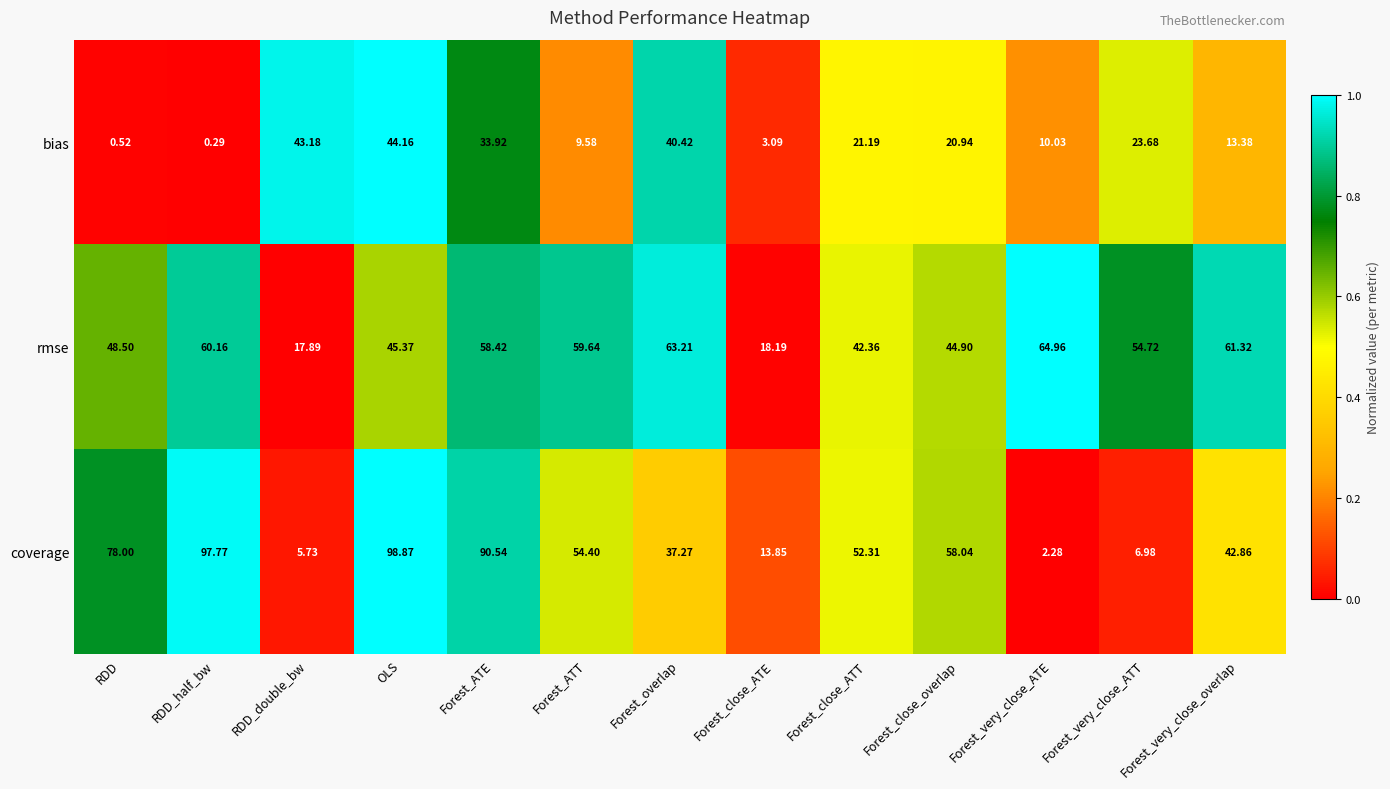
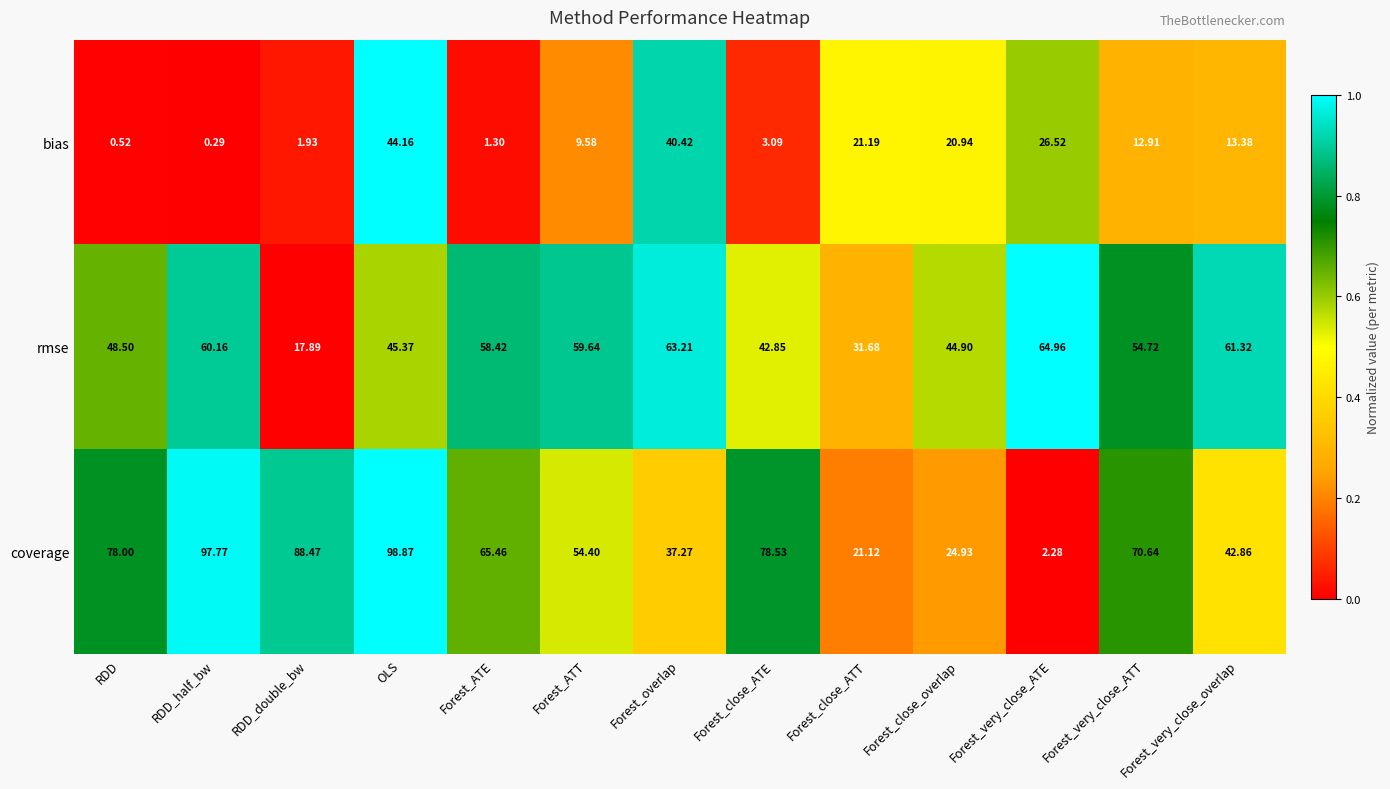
  {
    "bias": {
      "RDD": 0.52,
      "RDD_half_bw": 0.29,
-     "RDD_double_bw": 43.18,
+     "RDD_double_bw": 1.93,
      "OLS": 44.16,
-     "Forest_ATE": 33.92,
+     "Forest_ATE": 1.30,
      "Forest_ATT": 9.58,
      "Forest_overlap": 40.42,
      "Forest_close_ATE": 3.09,
      "Forest_close_ATT": 21.19,
      "Forest_close_overlap": 20.94,
-     "Forest_very_close_ATE": 10.03,
-     "Forest_very_close_ATT": 23.68,
+     "Forest_very_close_ATE": 26.52,
+     "Forest_very_close_ATT": 12.91,
      "Forest_very_close_overlap": 13.38
    },
    "rmse": {
      "RDD": 48.50,
      "RDD_half_bw": 60.16,
      "RDD_double_bw": 17.89,
      "OLS": 45.37,
      "Forest_ATE": 58.42,
      "Forest_ATT": 59.64,
      "Forest_overlap": 63.21,
-     "Forest_close_ATE": 18.19,
-     "Forest_close_ATT": 42.36,
+     "Forest_close_ATE": 42.85,
+     "Forest_close_ATT": 31.68,
      "Forest_close_overlap": 44.90,
      "Forest_very_close_ATE": 64.96,
      "Forest_very_close_ATT": 54.72,
      "Forest_very_close_overlap": 61.32
    },
    "coverage": {
      "RDD": 78.00,
      "RDD_half_bw": 97.77,
-     "RDD_double_bw": 5.73,
+     "RDD_double_bw": 88.47,
      "OLS": 98.87,
-     "Forest_ATE": 90.54,
+     "Forest_ATE": 65.46,
      "Forest_ATT": 54.40,
      "Forest_overlap": 37.27,
-     "Forest_close_ATE": 13.85,
-     "Forest_close_ATT": 52.31,
-     "Forest_close_overlap": 58.04,
+     "Forest_close_ATE": 78.53,
+     "Forest_close_ATT": 21.12,
+     "Forest_close_overlap": 24.93,
      "Forest_very_close_ATE": 2.28,
-     "Forest_very_close_ATT": 6.98,
+     "Forest_very_close_ATT": 70.64,
      "Forest_very_close_overlap": 42.86
    }
  }
